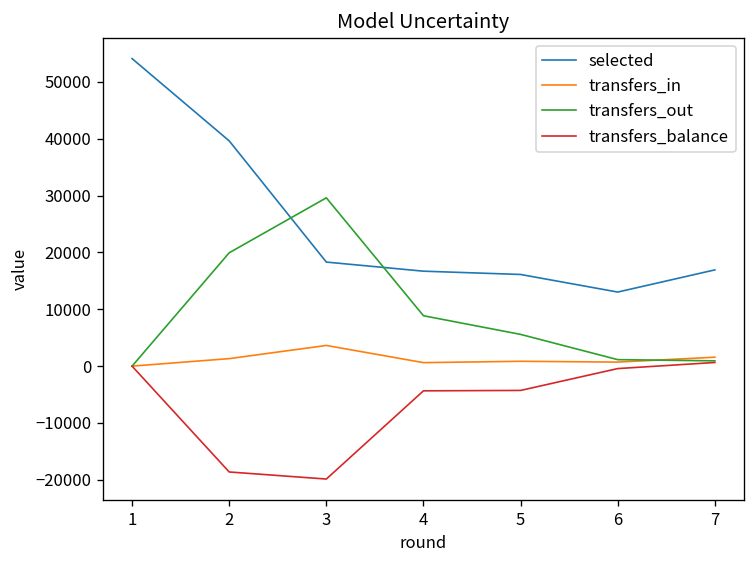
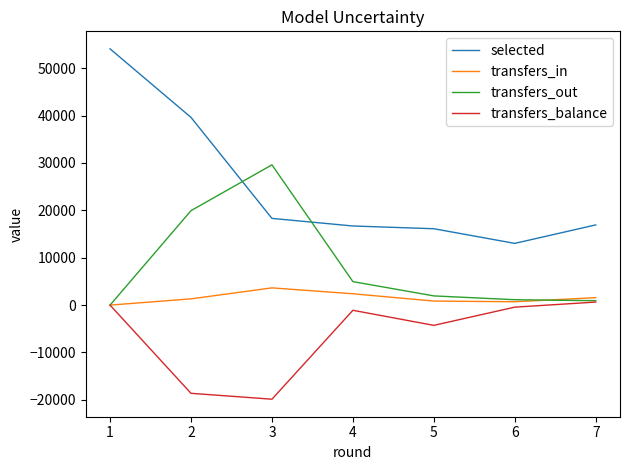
  {
    "selected": {
      "1": 54000,
      "2": 40000,
      "3": 18000,
      "4": 17000,
      "5": 16000,
      "6": 13000,
      "7": 17000
    },
    "transfers_in": {
      "2": 1000,
      "3": 4000,
-     "4": 1000,
+     "4": 2000,
      "5": 1000,
      "7": 2000
    },
    "transfers_out": {
      "2": 20000,
      "3": 30000,
-     "4": 9000,
-     "5": 6000
+     "4": 5000,
+     "5": 2000
    },
    "transfers_balance": {
      "2": -19000,
      "3": -20000,
-     "4": -4000,
+     "4": -1000,
      "5": -4000,
      "6": 0
    }
  }
